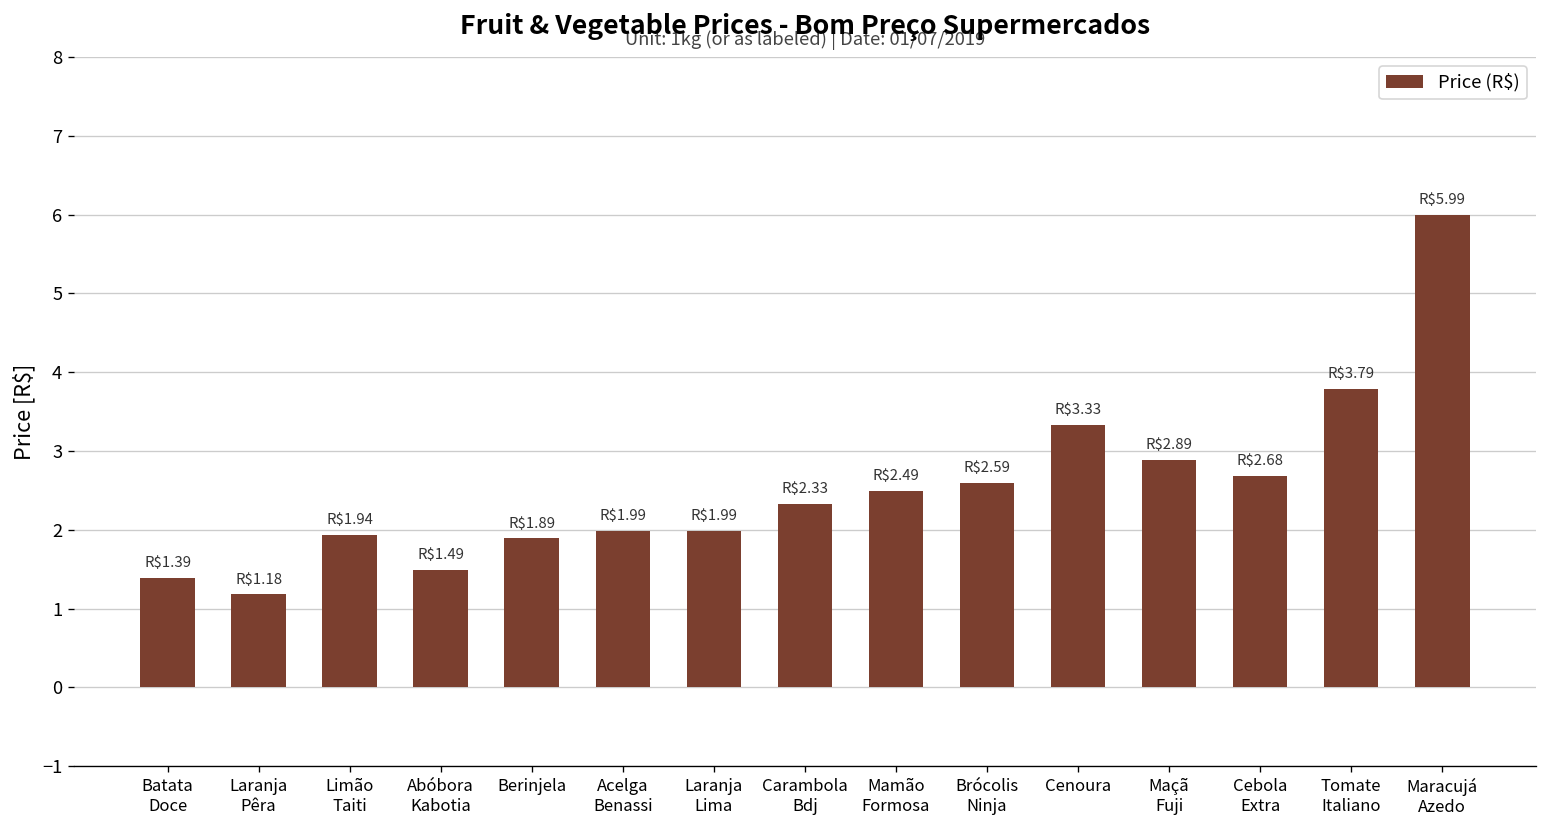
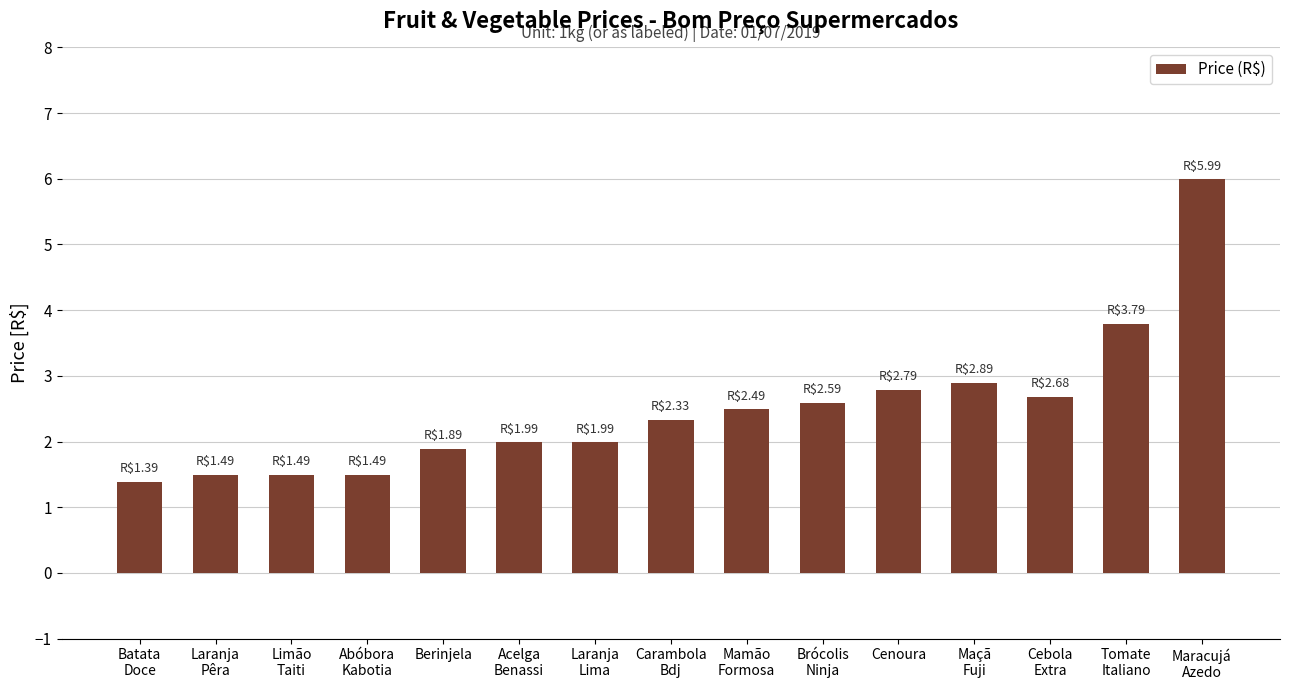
  {
    "Batata Doce": "$1.39",
-   "Laranja Pêra": "$1.18",
-   "Limão Taiti": "$1.94",
+   "Laranja Pêra": "$1.49",
+   "Limão Taiti": "$1.49",
    "Abóbora Kabotia": "$1.49",
    "Berinjela": "$1.89",
    "Acelga Benassi": "$1.99",
    "Laranja Lima": "$1.99",
    "Carambola Bdj": "$2.33",
    "Mamão Formosa": "$2.49",
    "Brócolis Ninja": "$2.59",
-   "Cenoura": "$3.33",
+   "Cenoura": "$2.79",
    "Maçã Fuji": "$2.89",
    "Cebola Extra": "$2.68",
    "Tomate Italiano": "$3.79",
    "Maracujá Azedo": "$5.99"
  }
